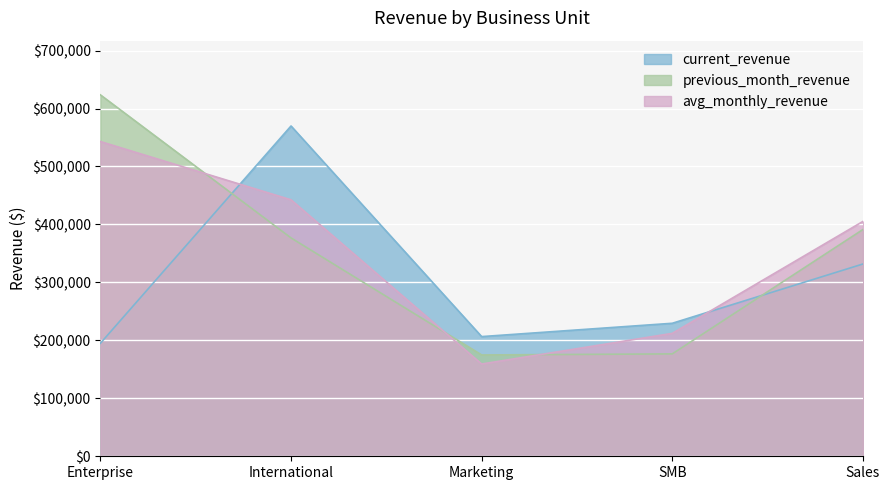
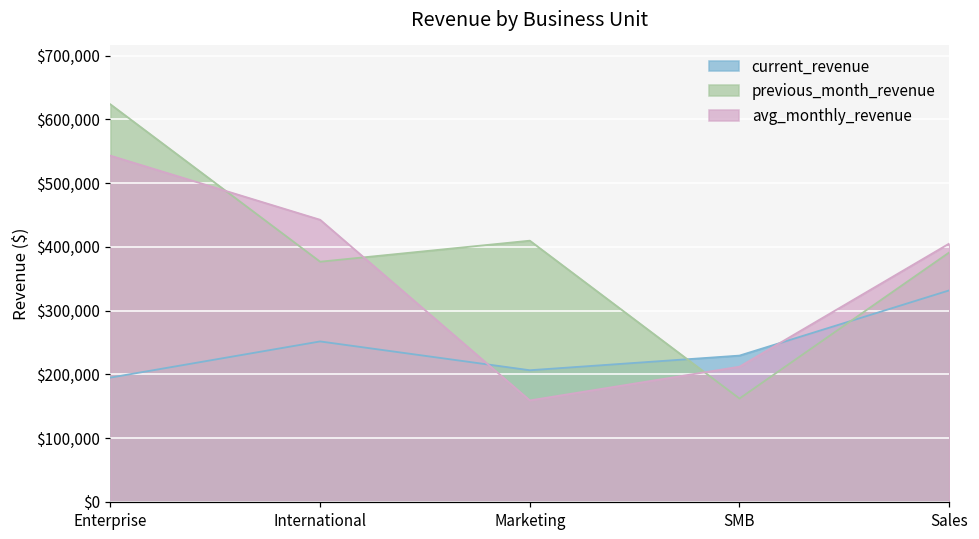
  {
    "current_revenue": {
      "Enterprise": "$190,000",
-     "International": "$570,000",
+     "International": "$250,000",
      "Marketing": "$210,000",
      "SMB": "$230,000",
      "Sales": "$330,000"
    },
    "previous_month_revenue": {
      "Enterprise": "$620,000",
      "International": "$380,000",
-     "Marketing": "$170,000",
-     "SMB": "$180,000",
+     "Marketing": "$410,000",
+     "SMB": "$160,000",
      "Sales": "$390,000"
    },
    "avg_monthly_revenue": {
      "Enterprise": "$540,000",
      "International": "$440,000",
      "Marketing": "$160,000",
      "SMB": "$210,000",
      "Sales": "$410,000"
    }
  }
